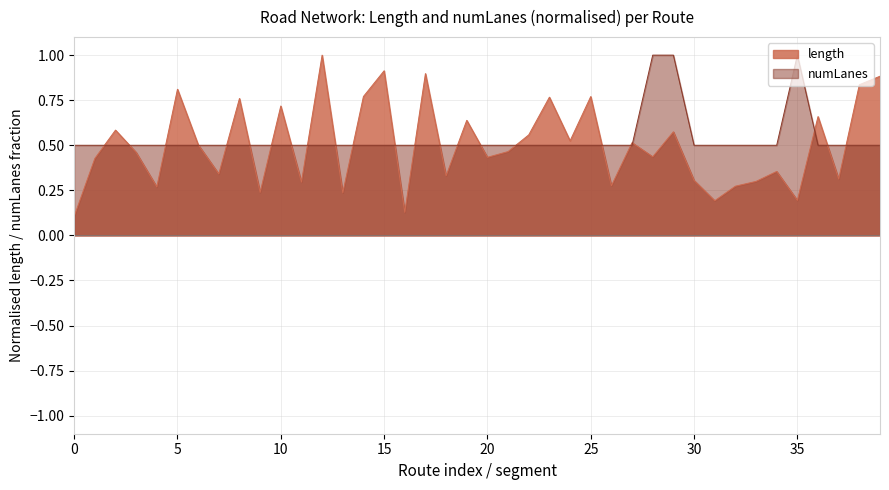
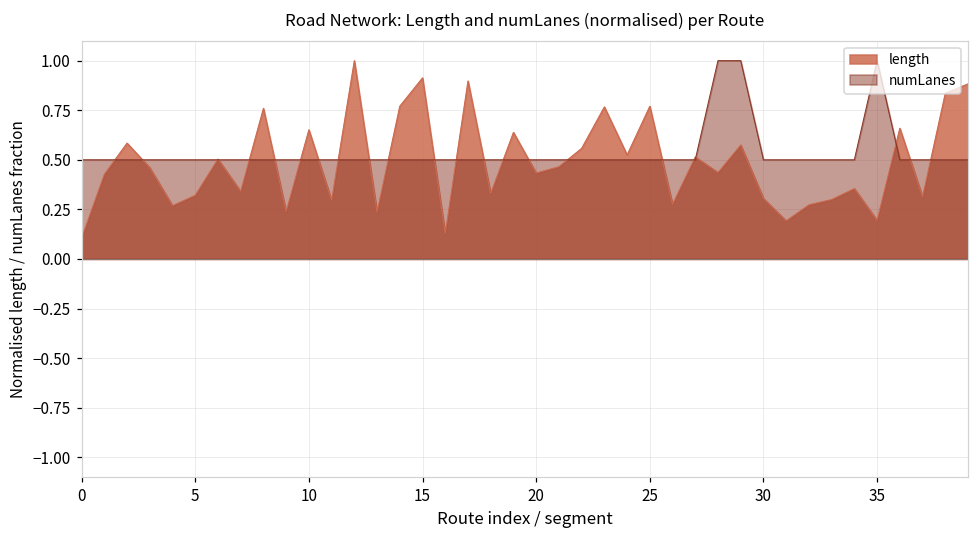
  {
    "length": {
      "0": 0.11,
-     "5": 0.81,
-     "10": 0.72,
+     "5": 0.32,
+     "10": 0.65,
      "15": 0.91,
      "20": 0.43,
      "25": 0.77,
      "30": 0.30,
      "35": 0.19
    },
    "numLanes": {
      "0": 0.50,
      "5": 0.50,
      "10": 0.50,
      "15": 0.50,
      "20": 0.50,
      "25": 0.50,
      "30": 0.50
    }
  }
